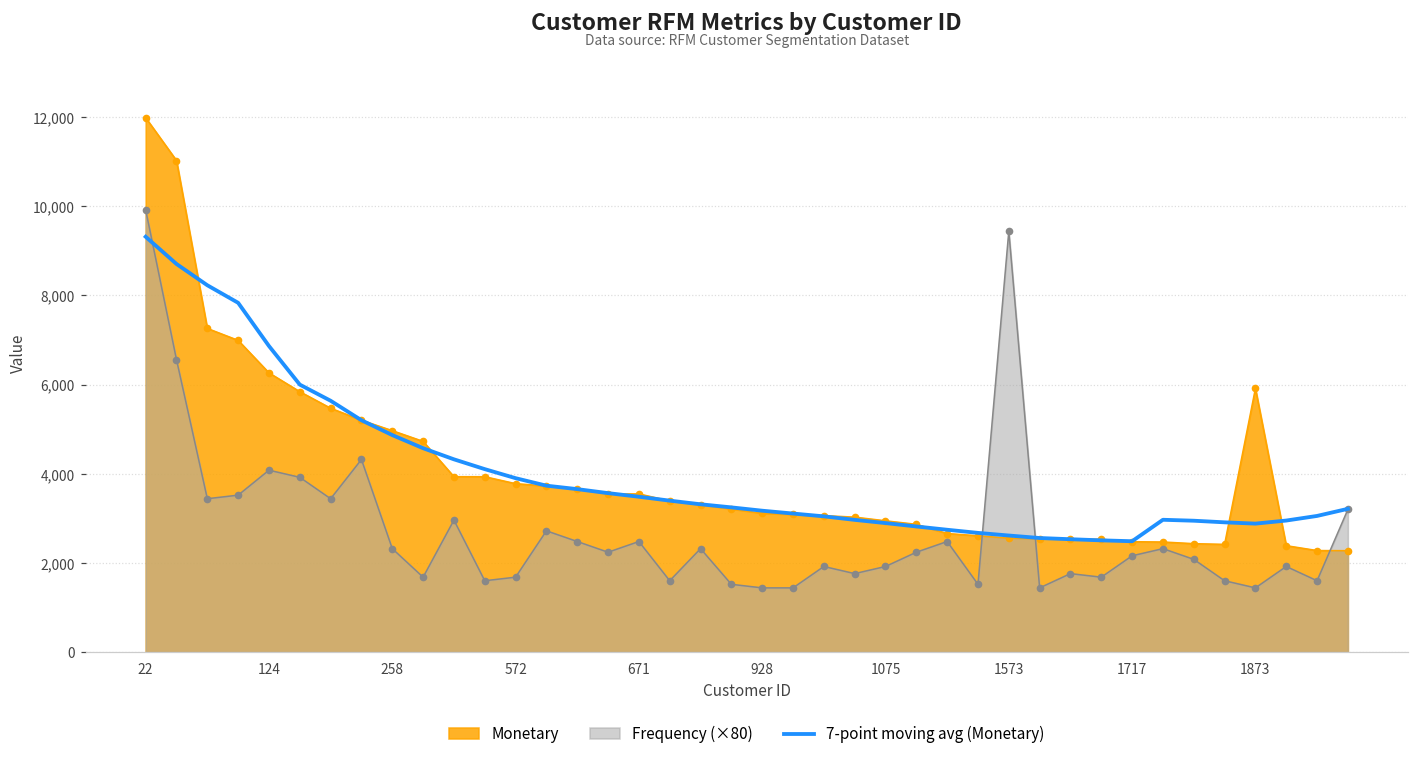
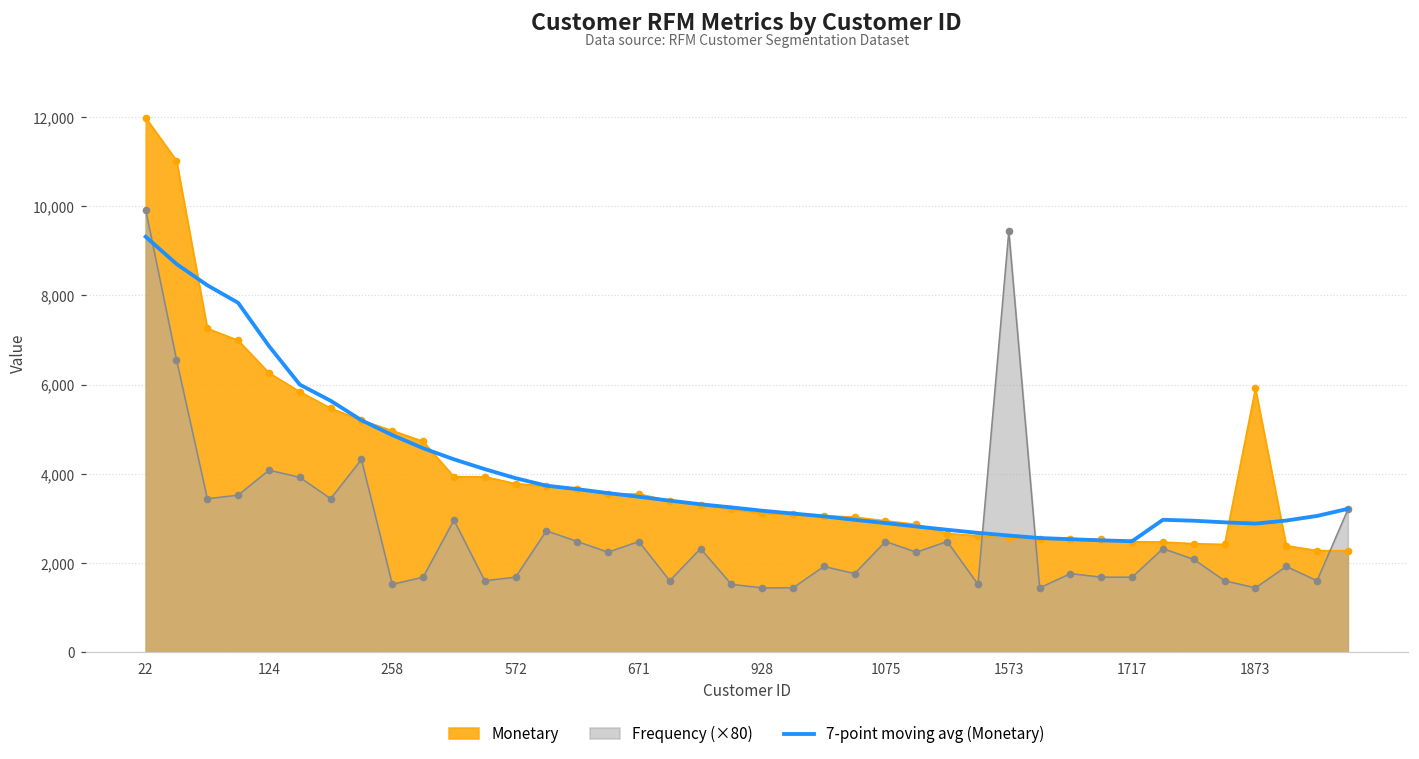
  {
    "Monetary": {
      "22": "12,000",
      "124": "6,300",
      "258": "5,000",
      "572": "3,800",
      "671": "3,500",
      "1873": "5,900"
    },
    "Frequency (×80)": {
      "22": "9,900",
      "124": "4,100",
-     "258": "2,300",
+     "258": "1,500",
      "572": "1,700",
      "671": "2,500",
      "928": "1,400",
-     "1075": "1,900",
+     "1075": "2,500",
      "1573": "9,400",
-     "1717": "2,200",
+     "1717": "1,700",
      "1873": "1,400"
    },
    "7-point moving avg (Monetary)": {
      "22": "9,300",
      "124": "6,900",
      "258": "4,900",
      "572": "3,900",
      "671": "3,500",
      "1873": "2,900"
    }
  }
